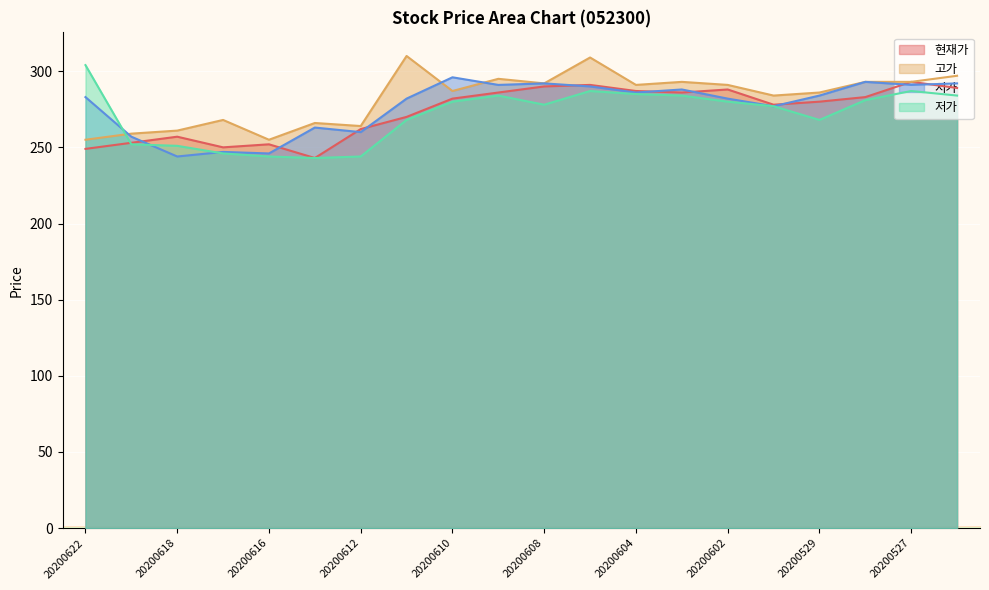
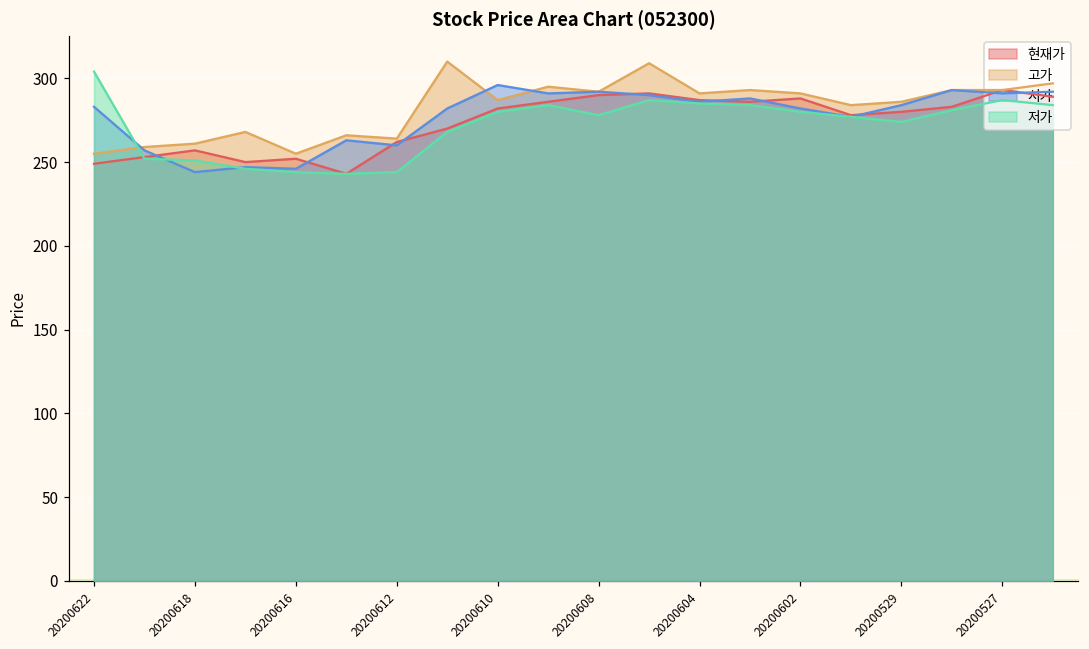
  {
    "시가": {
      "20200622": 283,
      "20200618": 244,
      "20200616": 246,
      "20200612": 260,
      "20200610": 296,
      "20200602": 282,
      "20200529": 284
    },
    "저가": {
      "20200622": 304,
      "20200618": 251,
      "20200616": 244,
      "20200612": 244,
      "20200610": 280,
      "20200608": 278,
      "20200602": 280,
-     "20200529": 268
+     "20200529": 274
    }
  }
